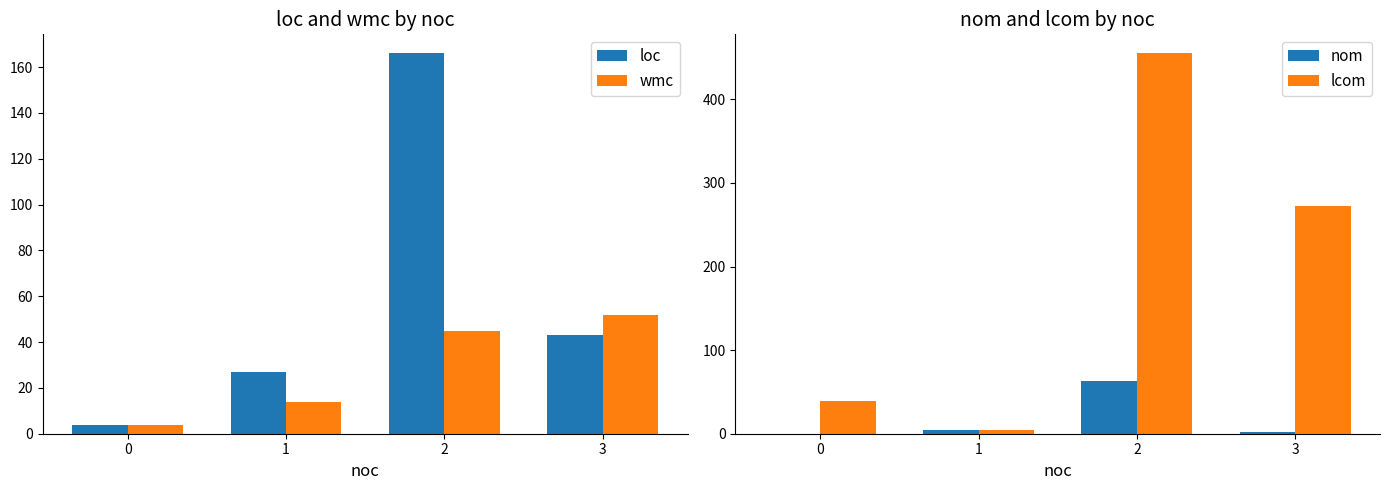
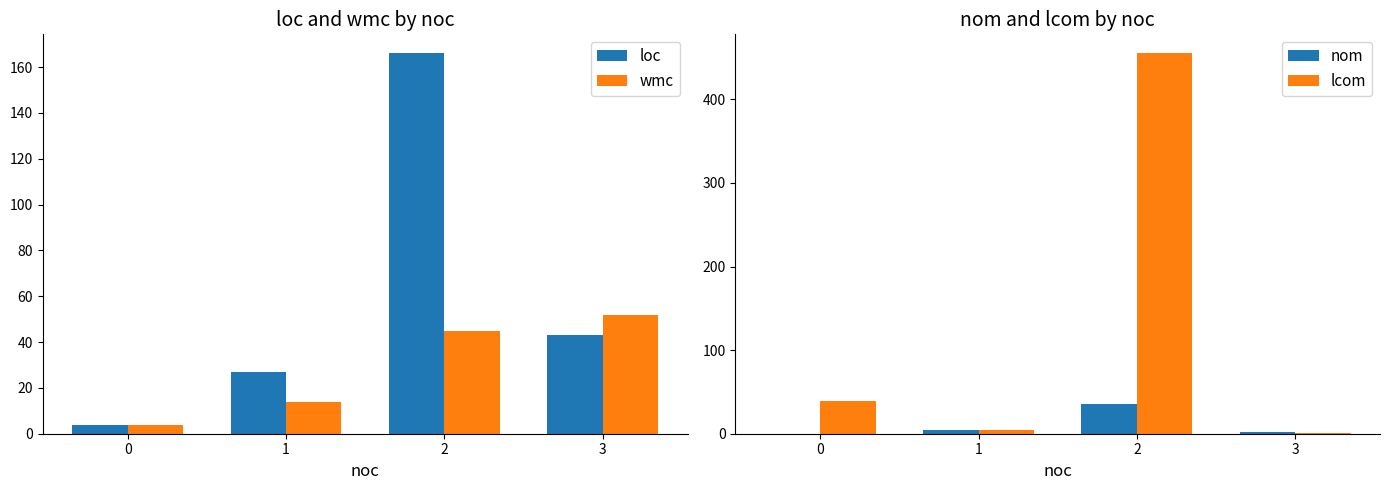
  {
    "loc and wmc by noc": {
      "loc": {
        "0": 4,
        "1": 27,
        "2": 166,
        "3": 43
      },
      "wmc": {
        "0": 4,
        "1": 14,
        "2": 45,
        "3": 52
      }
    },
    "nom and lcom by noc": {
      "nom": {
        "0": 0,
        "1": 0,
-       "2": 60
+       "2": 40
      },
      "lcom": {
        "0": 40,
        "1": 0,
        "2": 460,
-       "3": 270
+       "3": 0
      }
    }
  }
